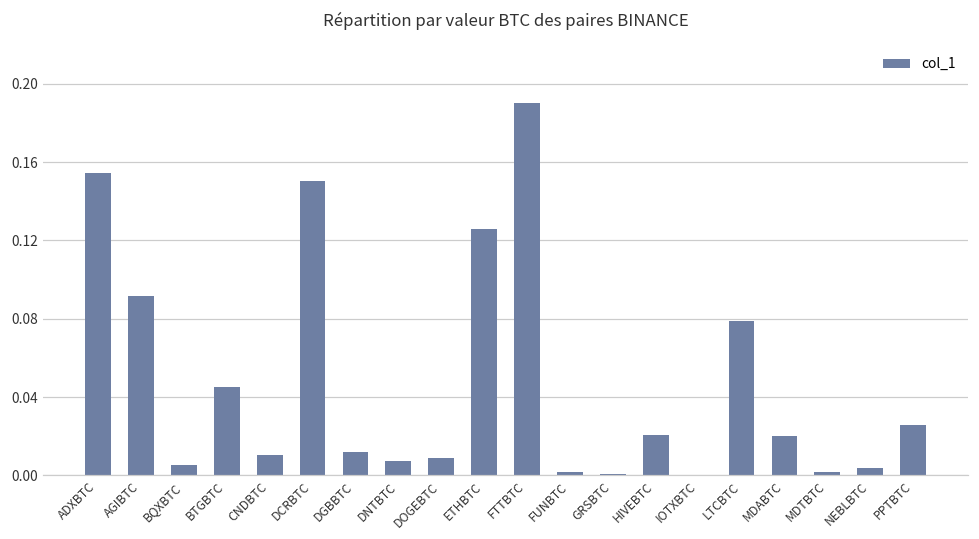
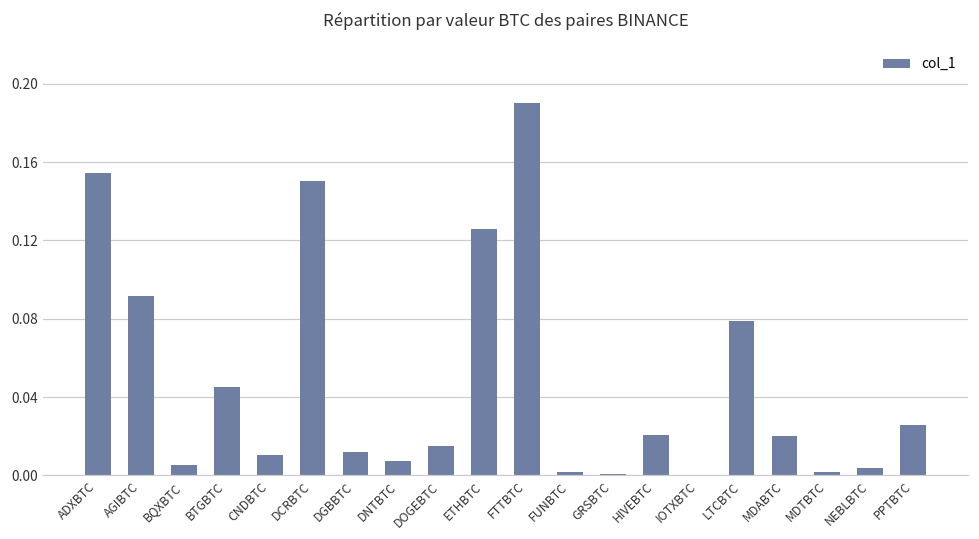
  {
    "ADXBTC": 0.154,
    "AGIBTC": 0.092,
    "BQXBTC": 0.005,
    "BTGBTC": 0.045,
    "CNDBTC": 0.011,
    "DCRBTC": 0.150,
    "DGBBTC": 0.012,
    "DNTBTC": 0.007,
-   "DOGEBTC": 0.009,
+   "DOGEBTC": 0.015,
    "ETHBTC": 0.126,
    "FTTBTC": 0.190,
    "FUNBTC": 0.002,
    "HIVEBTC": 0.021,
    "LTCBTC": 0.079,
    "MDABTC": 0.020,
    "MDTBTC": 0.002,
    "NEBLBTC": 0.004,
    "PPTBTC": 0.026
  }
